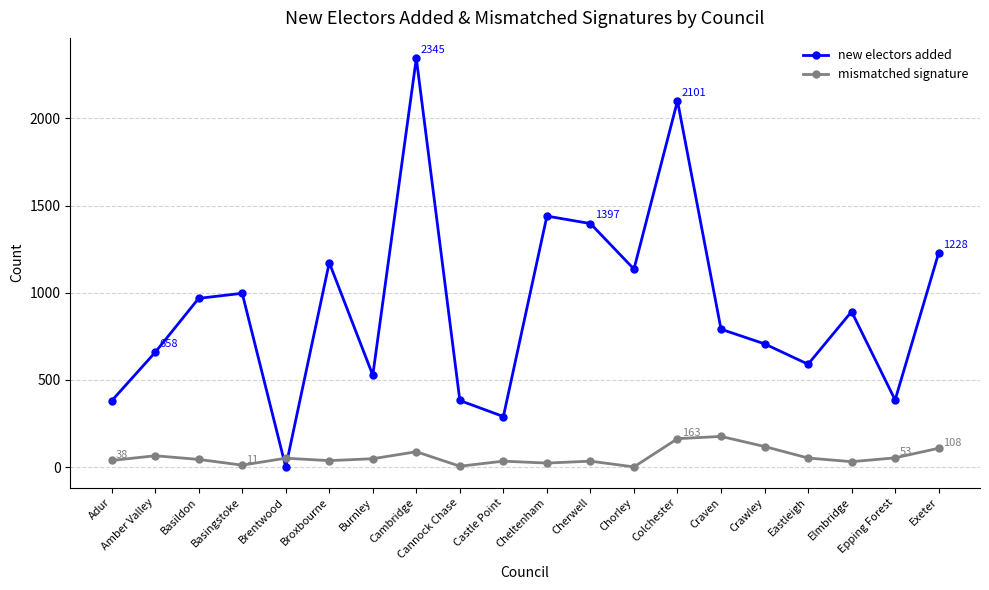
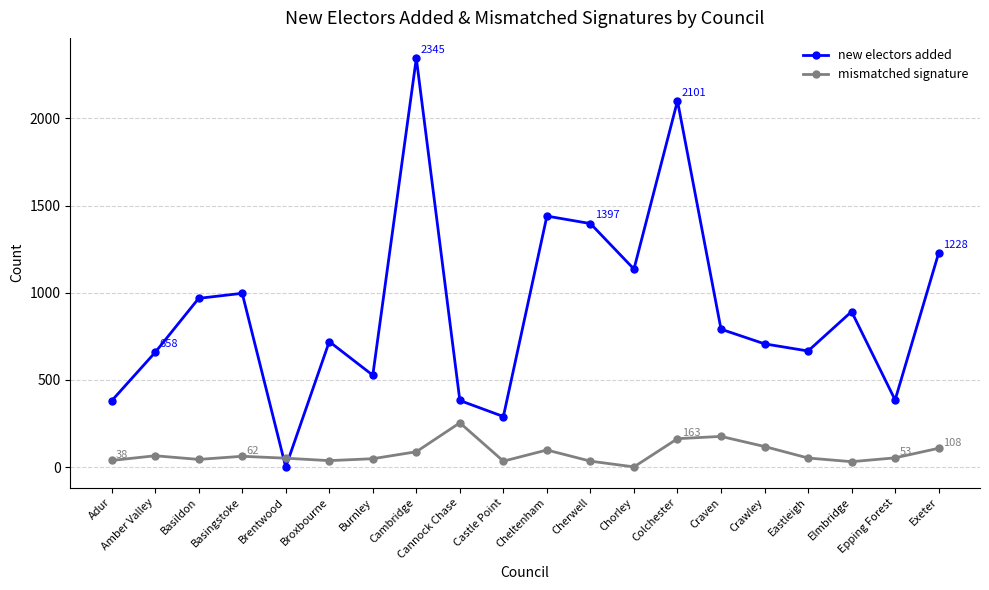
  {
    "new electors added": {
      "Adur": 380,
      "Basildon": 970,
      "Basingstoke": 1000,
      "Brentwood": 0,
-     "Broxbourne": 1170,
+     "Broxbourne": 720,
      "Burnley": 530,
      "Cannock Chase": 380,
      "Castle Point": 290,
      "Cheltenham": 1440,
      "Chorley": 1140,
      "Craven": 790,
      "Crawley": 710,
-     "Eastleigh": 590,
+     "Eastleigh": 670,
      "Elmbridge": 890,
      "Epping Forest": 390
    },
    "mismatched signature": {
      "Adur": 38,
-     "Basingstoke": 11,
-     "Cannock Chase": 10,
-     "Cheltenham": 20,
+     "Basingstoke": 62,
+     "Cannock Chase": 250,
+     "Cheltenham": 100,
      "Colchester": 163,
      "Epping Forest": 53,
      "Exeter": 108
    }
  }
